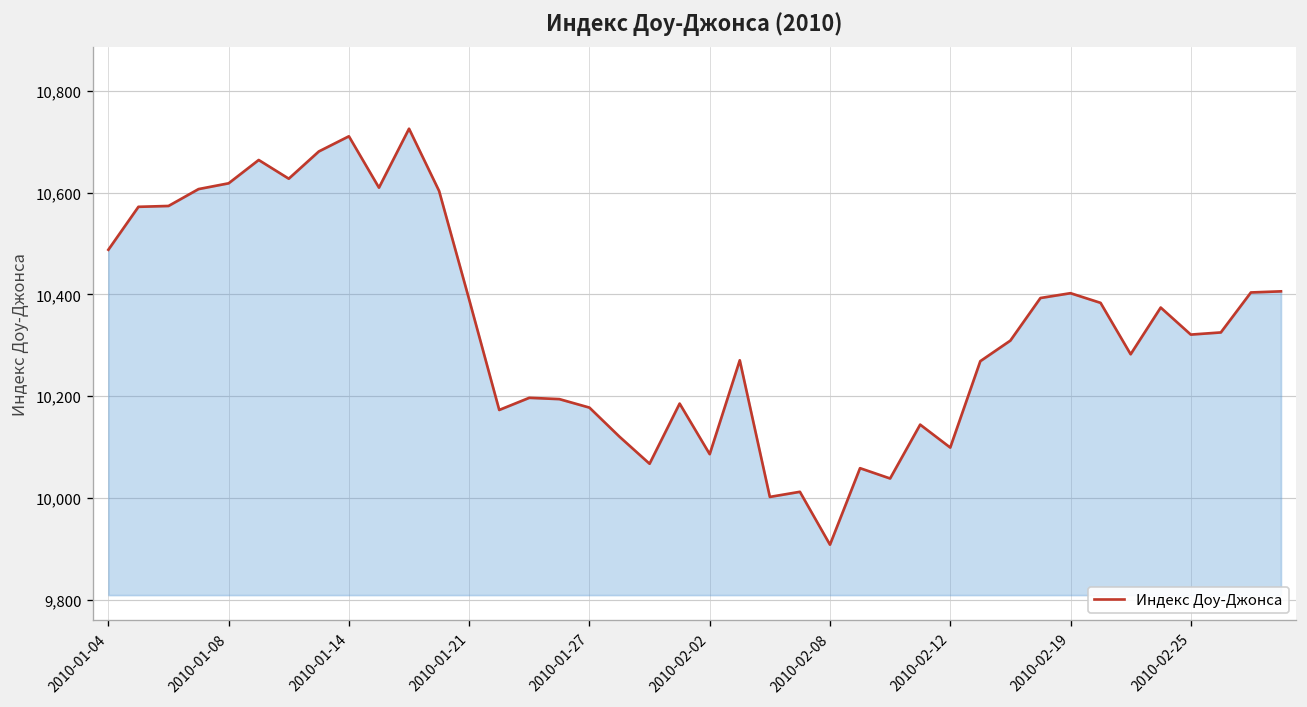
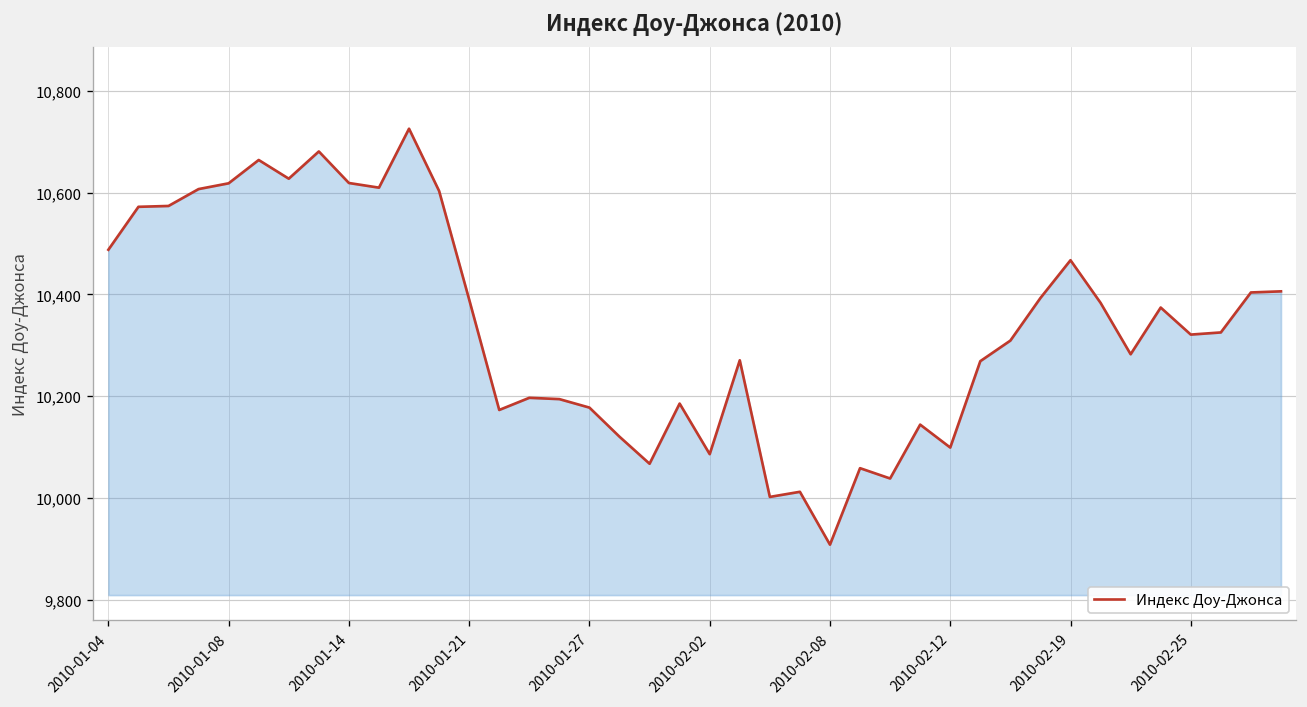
  {
    "2010-01-04": "10,490",
    "2010-01-08": "10,620",
-   "2010-01-14": "10,710",
+   "2010-01-14": "10,620",
    "2010-01-21": "10,390",
    "2010-01-27": "10,180",
    "2010-02-02": "10,090",
    "2010-02-08": "9,910",
    "2010-02-12": "10,100",
-   "2010-02-19": "10,400",
+   "2010-02-19": "10,470",
    "2010-02-25": "10,320"
  }
